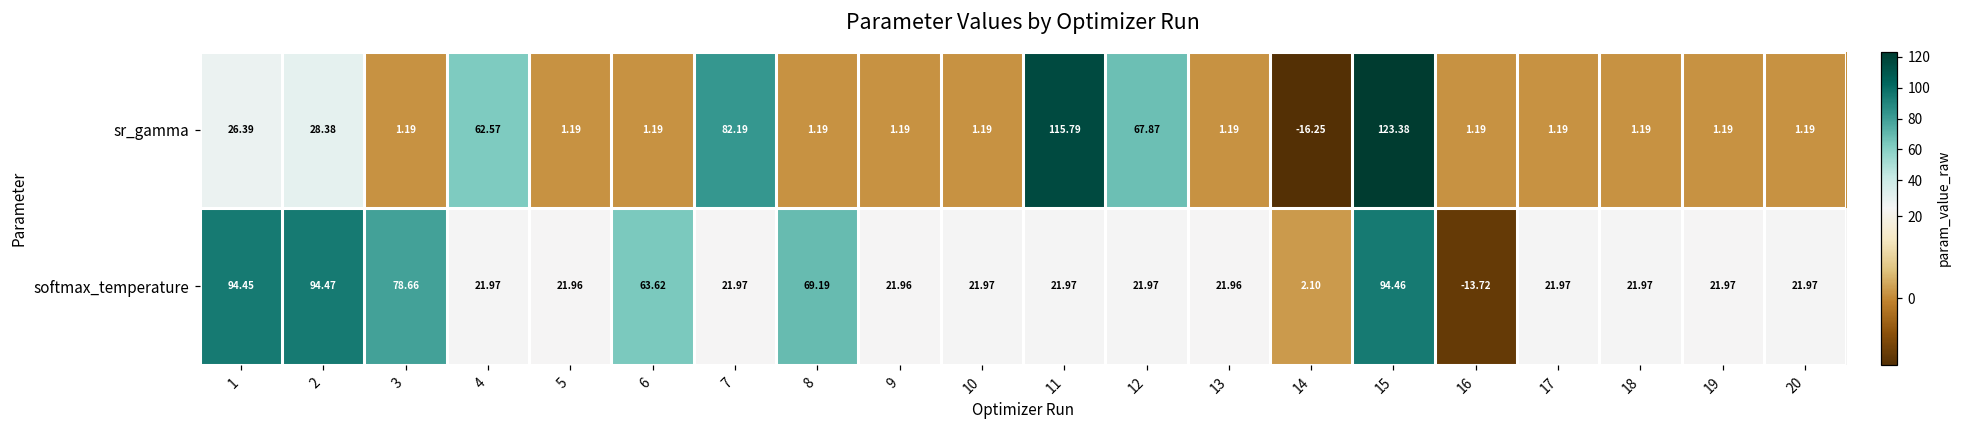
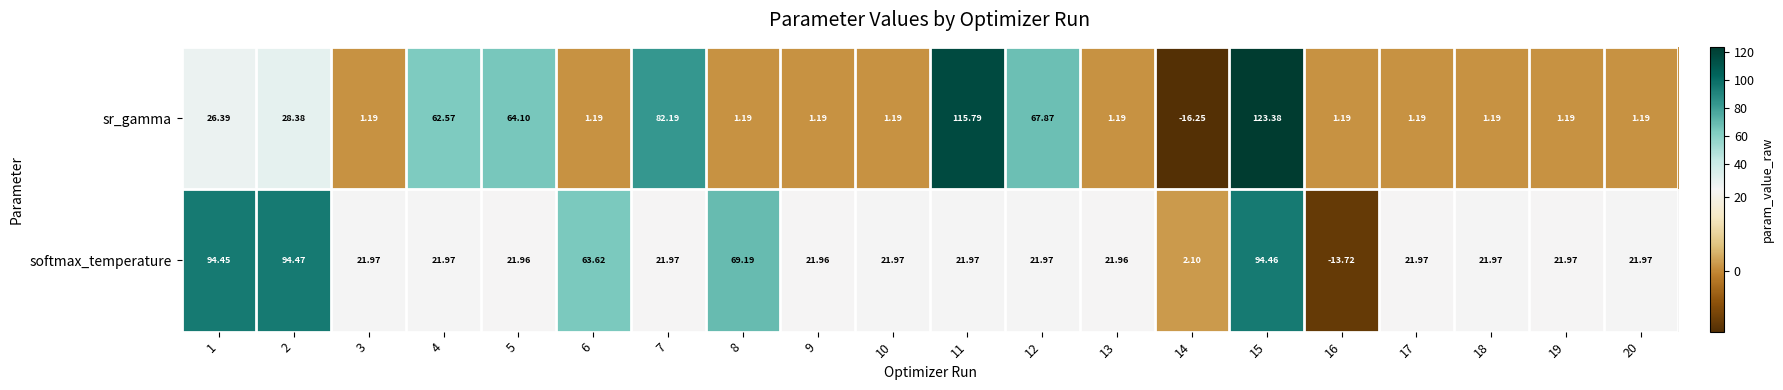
  {
    "sr_gamma": {
      "1": 26.39,
      "2": 28.38,
      "3": 1.19,
      "4": 62.57,
-     "5": 1.19,
+     "5": 64.10,
      "6": 1.19,
      "7": 82.19,
      "8": 1.19,
      "9": 1.19,
      "10": 1.19,
      "11": 115.79,
      "12": 67.87,
      "13": 1.19,
      "14": -16.25,
      "15": 123.38,
      "16": 1.19,
      "17": 1.19,
      "18": 1.19,
      "19": 1.19,
      "20": 1.19
    },
    "softmax_temperature": {
      "1": 94.45,
      "2": 94.47,
-     "3": 78.66,
+     "3": 21.97,
      "4": 21.97,
      "5": 21.96,
      "6": 63.62,
      "7": 21.97,
      "8": 69.19,
      "9": 21.96,
      "10": 21.97,
      "11": 21.97,
      "12": 21.97,
      "13": 21.96,
      "14": 2.10,
      "15": 94.46,
      "16": -13.72,
      "17": 21.97,
      "18": 21.97,
      "19": 21.97,
      "20": 21.97
    }
  }
